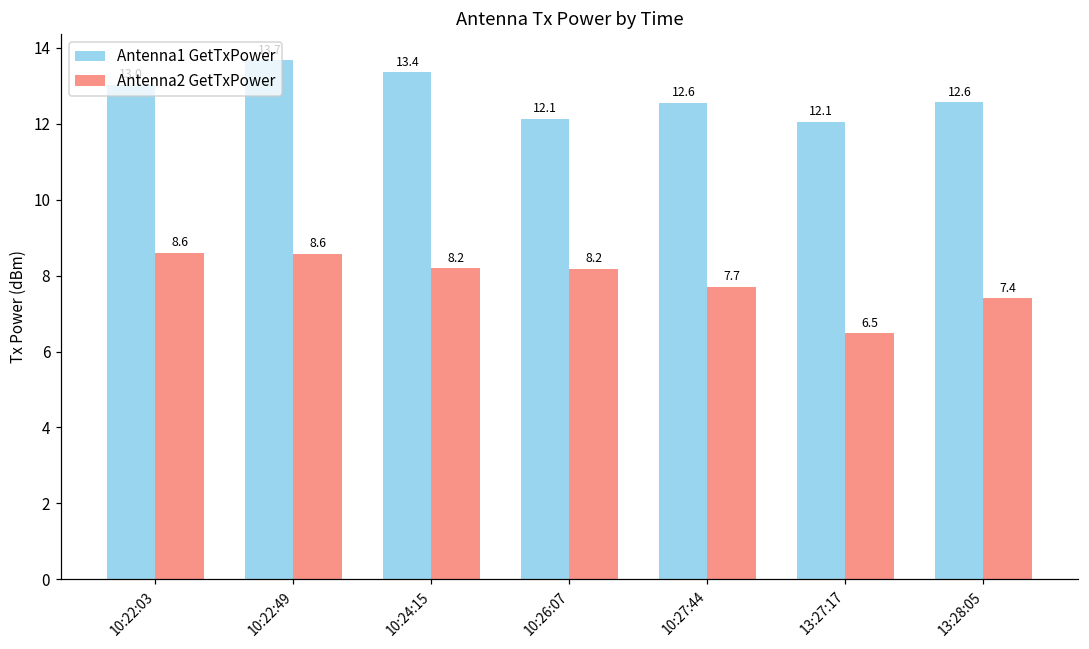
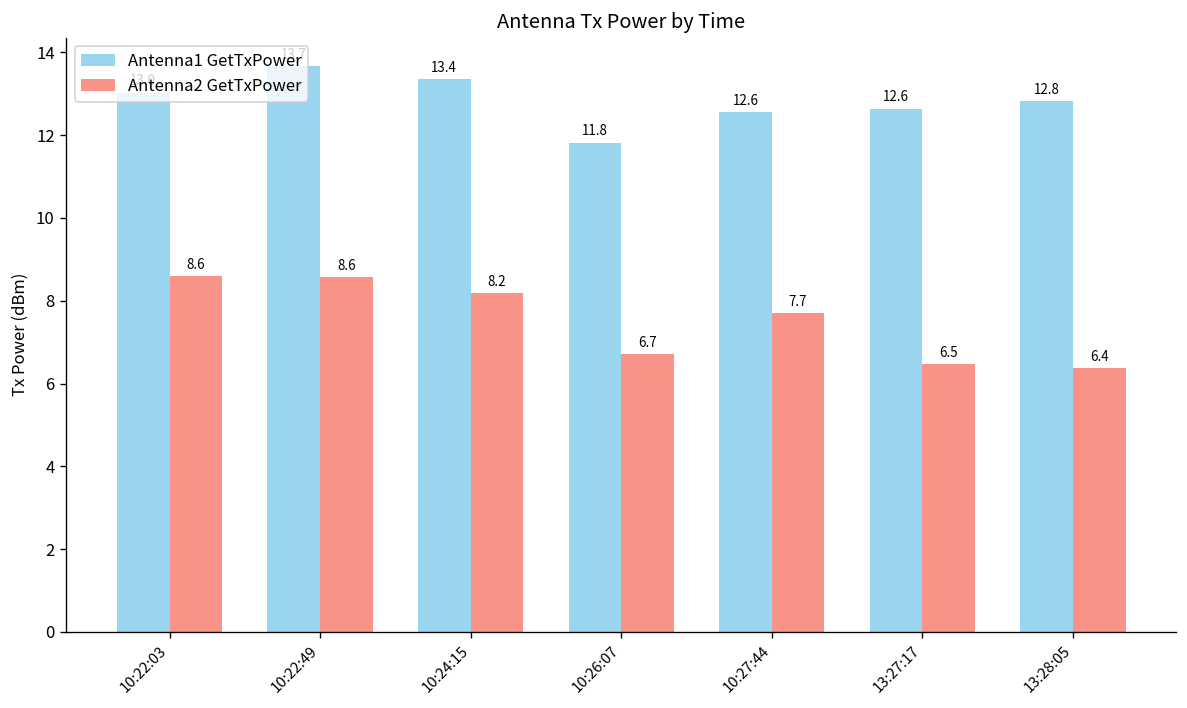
  {
    "Antenna1 GetTxPower": {
      "10:24:15": 13.4,
-     "10:26:07": 12.1,
+     "10:26:07": 11.8,
      "10:27:44": 12.6,
-     "13:27:17": 12.1,
-     "13:28:05": 12.6
+     "13:27:17": 12.6,
+     "13:28:05": 12.8
    },
    "Antenna2 GetTxPower": {
      "10:22:03": 8.6,
      "10:22:49": 8.6,
      "10:24:15": 8.2,
-     "10:26:07": 8.2,
+     "10:26:07": 6.7,
      "10:27:44": 7.7,
      "13:27:17": 6.5,
-     "13:28:05": 7.4
+     "13:28:05": 6.4
    }
  }
